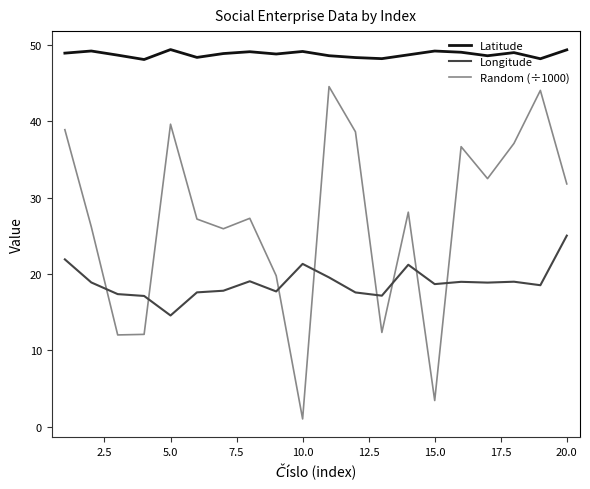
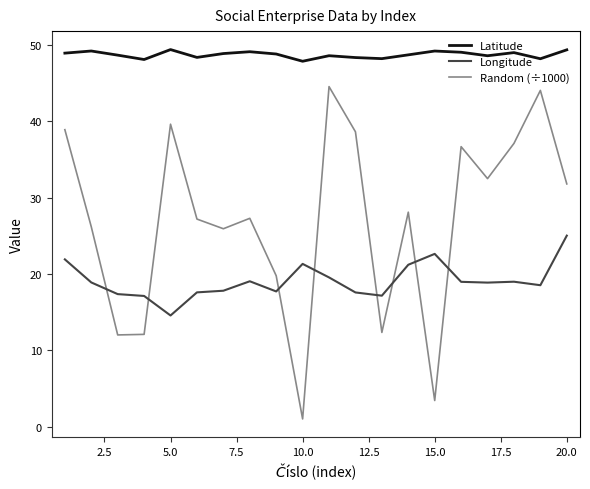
  {
    "Latitude": {
      "5.0": 49,
-     "10.0": 49,
+     "10.0": 48,
      "15.0": 49,
      "20.0": 49
    },
    "Longitude": {
      "5.0": 15,
      "10.0": 21,
-     "15.0": 19,
+     "15.0": 23,
      "20.0": 25
    },
    "Random (÷1000)": {
      "5.0": 40,
      "10.0": 1,
      "15.0": 3,
      "20.0": 32
    }
  }
